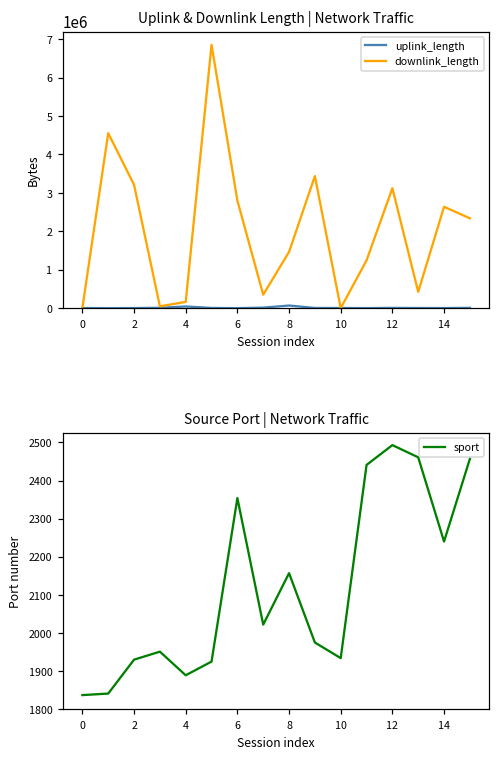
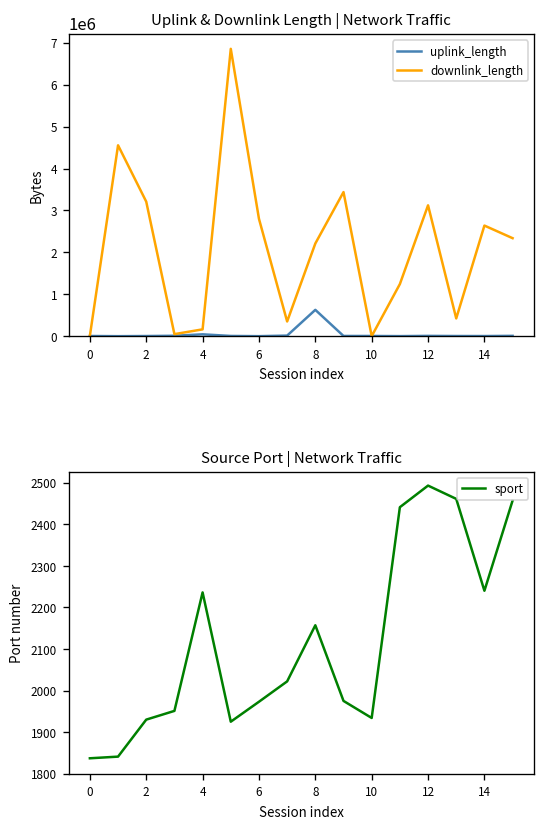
  {
    "Uplink & Downlink Length | Network Traffic": {
      "uplink_length": {
        "2": 0,
        "4": 0,
        "6": 0,
-       "8": 100000,
+       "8": 600000,
        "12": 0,
        "14": 0
      },
      "downlink_length": {
        "2": 3200000,
        "4": 200000,
        "6": 2800000,
-       "8": 1500000,
+       "8": 2200000,
        "12": 3100000,
        "14": 2600000
      }
    },
    "Source Port | Network Traffic": {
      "0": 1840,
      "2": 1930,
-     "4": 1890,
-     "6": 2350,
+     "4": 2240,
+     "6": 1970,
      "8": 2160,
      "10": 1930,
      "12": 2490,
      "14": 2240
    }
  }
